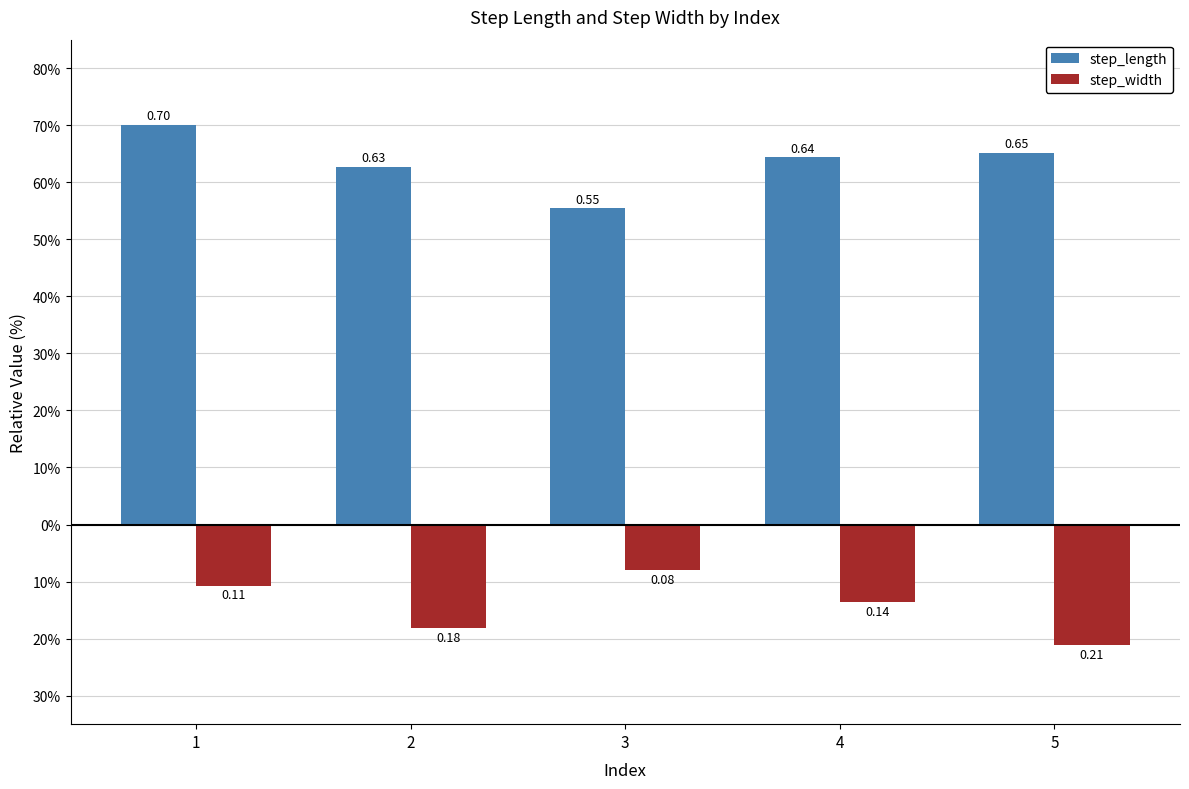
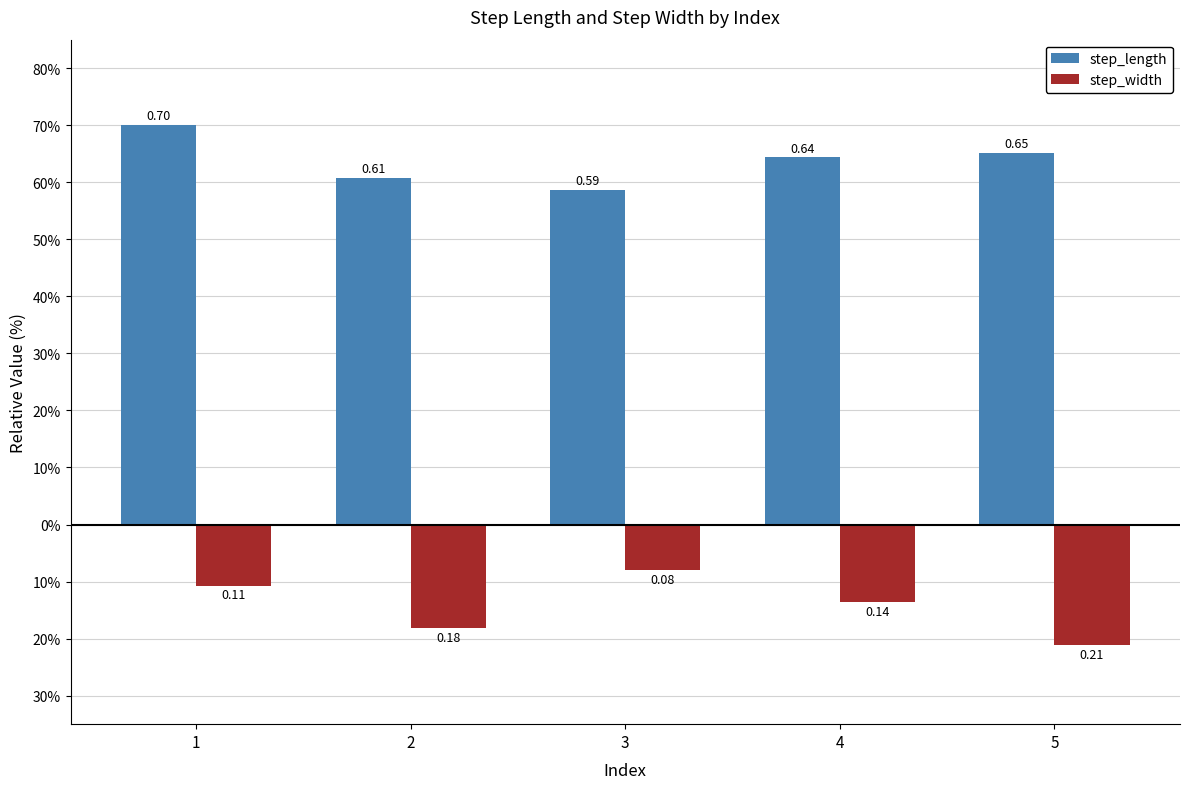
  {
    "step_length": {
      "1": 0.70,
-     "2": 0.63,
-     "3": 0.55,
+     "2": 0.61,
+     "3": 0.59,
      "4": 0.64,
      "5": 0.65
    }
  }
